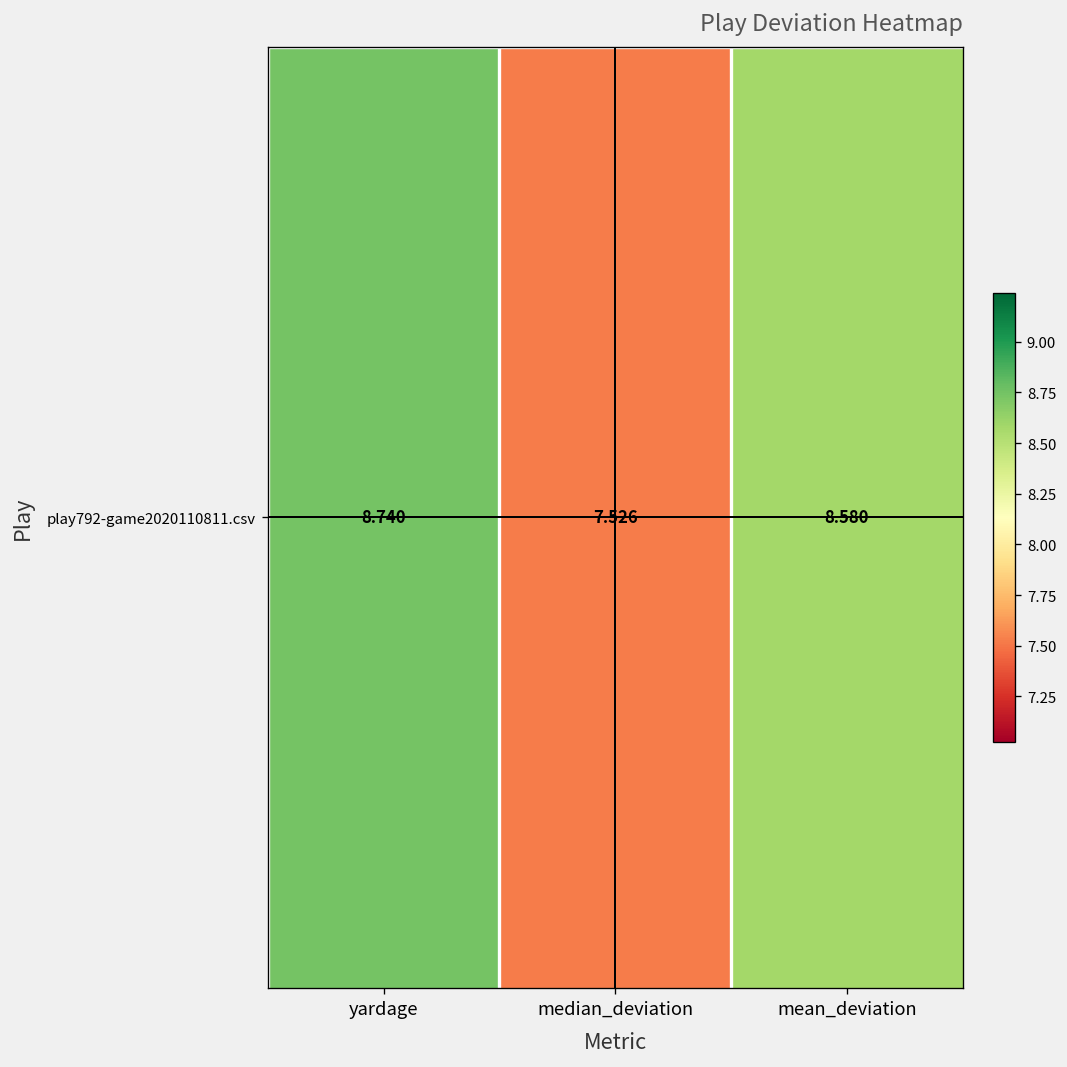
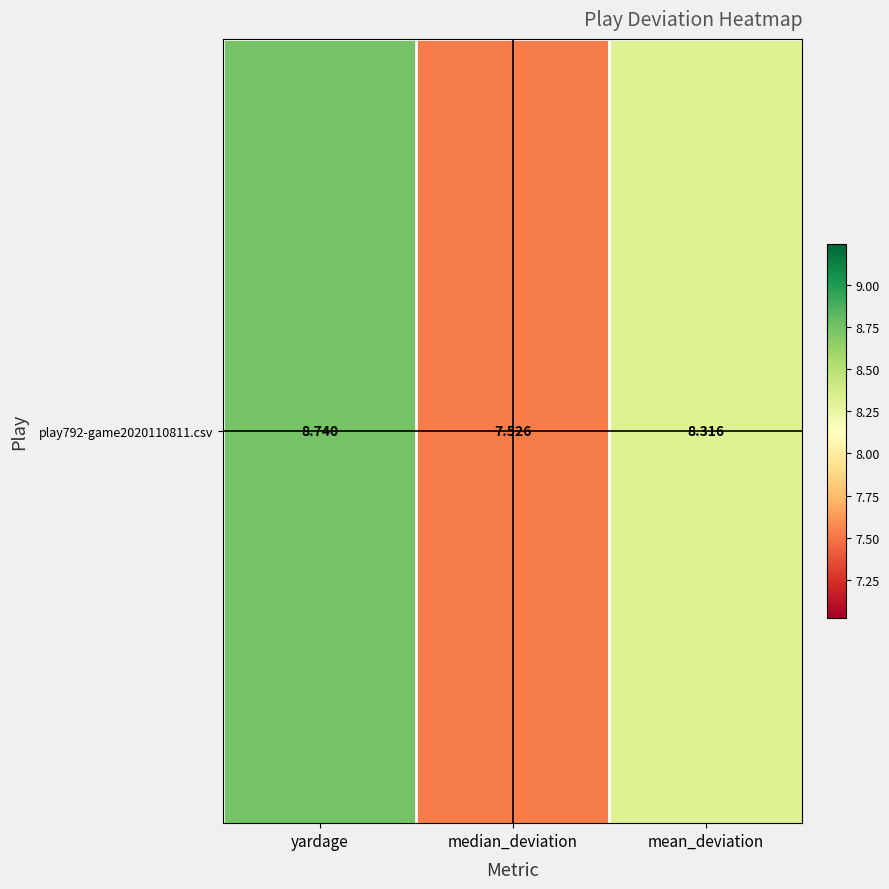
  {
    "play792-game2020110811.csv": {
      "yardage": 8.740,
      "median_deviation": 7.526,
-     "mean_deviation": 8.580
+     "mean_deviation": 8.316
    }
  }
